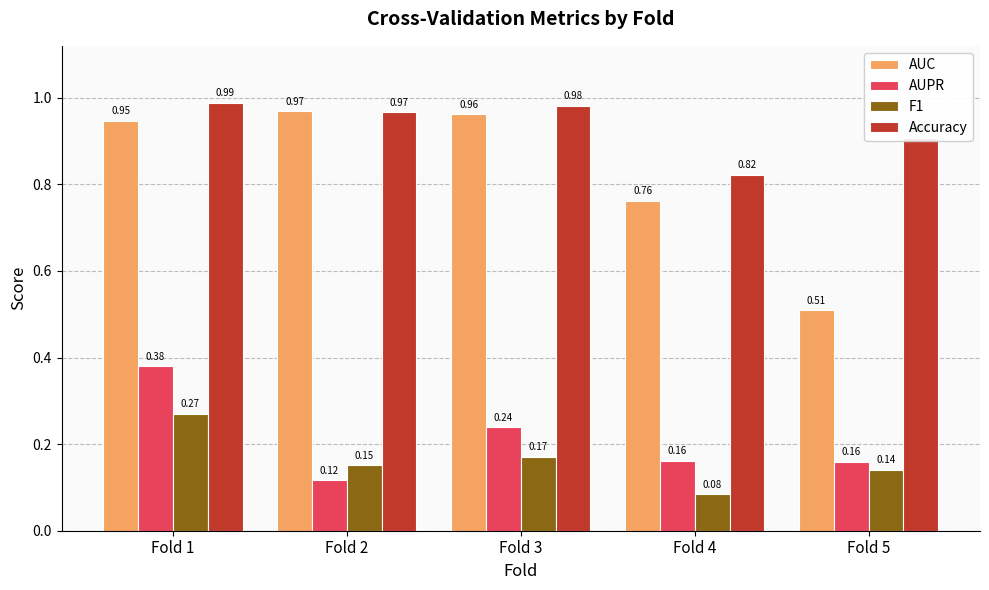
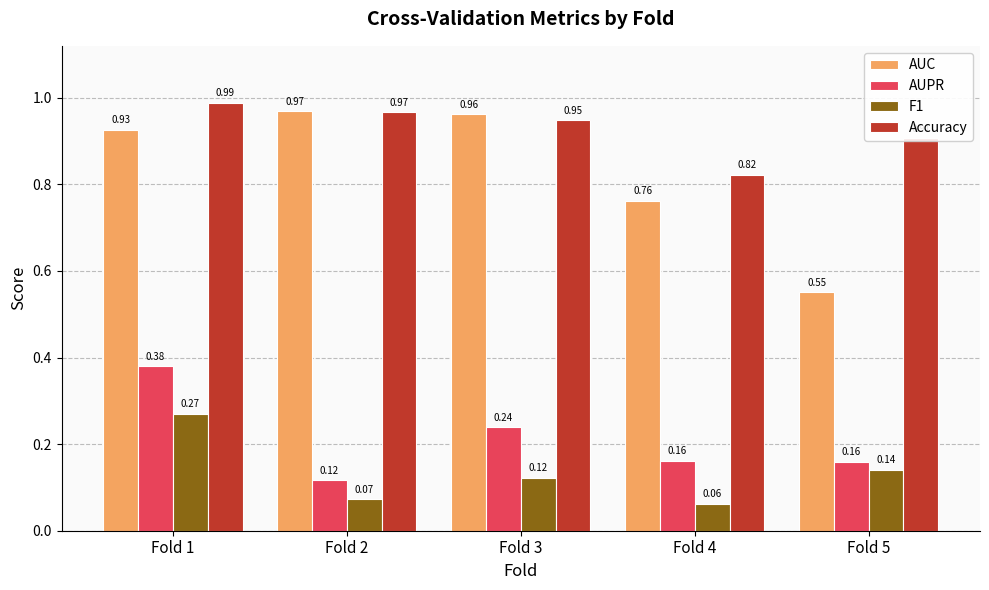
  {
    "AUC": {
-     "Fold 1": 0.95,
+     "Fold 1": 0.93,
      "Fold 2": 0.97,
      "Fold 3": 0.96,
      "Fold 4": 0.76,
-     "Fold 5": 0.51
+     "Fold 5": 0.55
    },
    "AUPR": {
      "Fold 1": 0.38,
      "Fold 2": 0.12,
      "Fold 3": 0.24,
      "Fold 4": 0.16,
      "Fold 5": 0.16
    },
    "F1": {
      "Fold 1": 0.27,
-     "Fold 2": 0.15,
-     "Fold 3": 0.17,
-     "Fold 4": 0.08,
+     "Fold 2": 0.07,
+     "Fold 3": 0.12,
+     "Fold 4": 0.06,
      "Fold 5": 0.14
    },
    "Accuracy": {
      "Fold 1": 0.99,
      "Fold 2": 0.97,
-     "Fold 3": 0.98,
+     "Fold 3": 0.95,
      "Fold 4": 0.82
    }
  }
